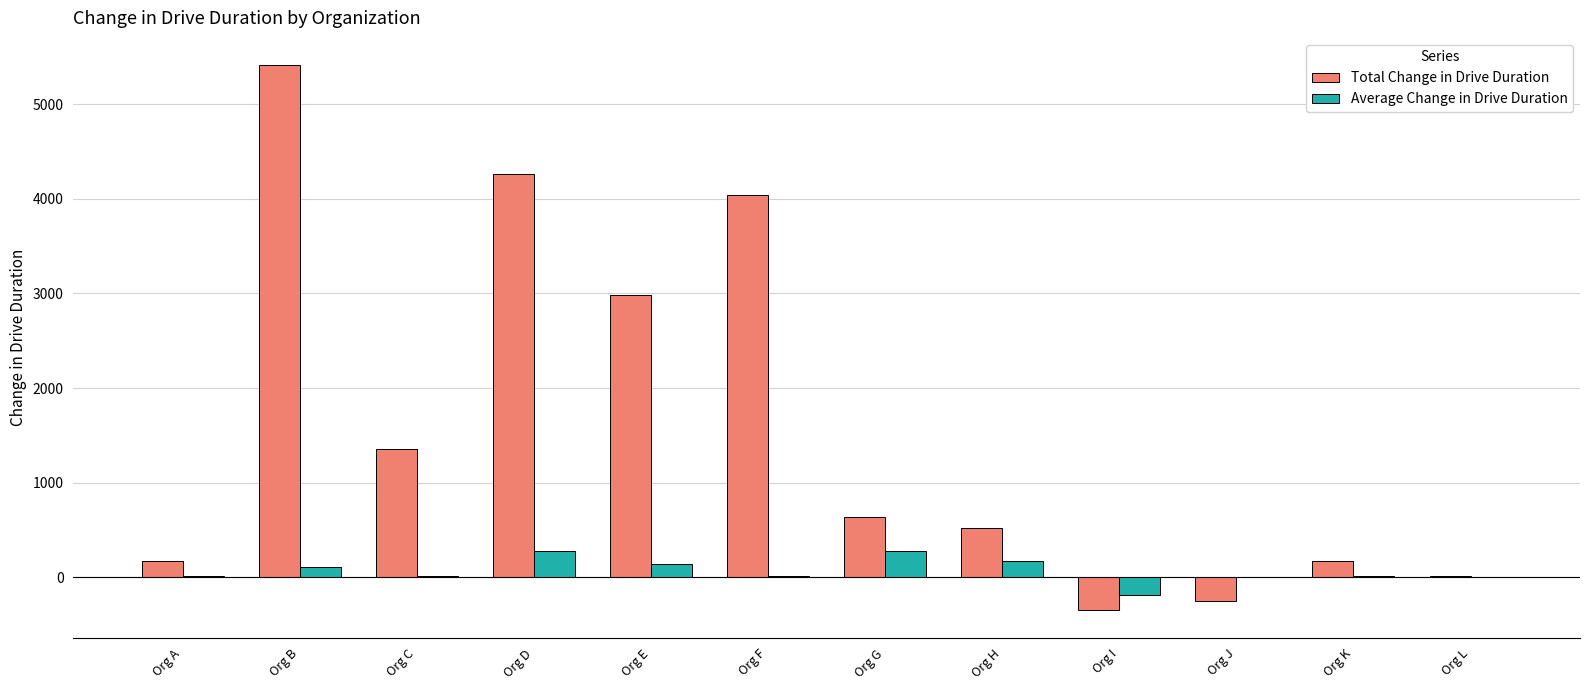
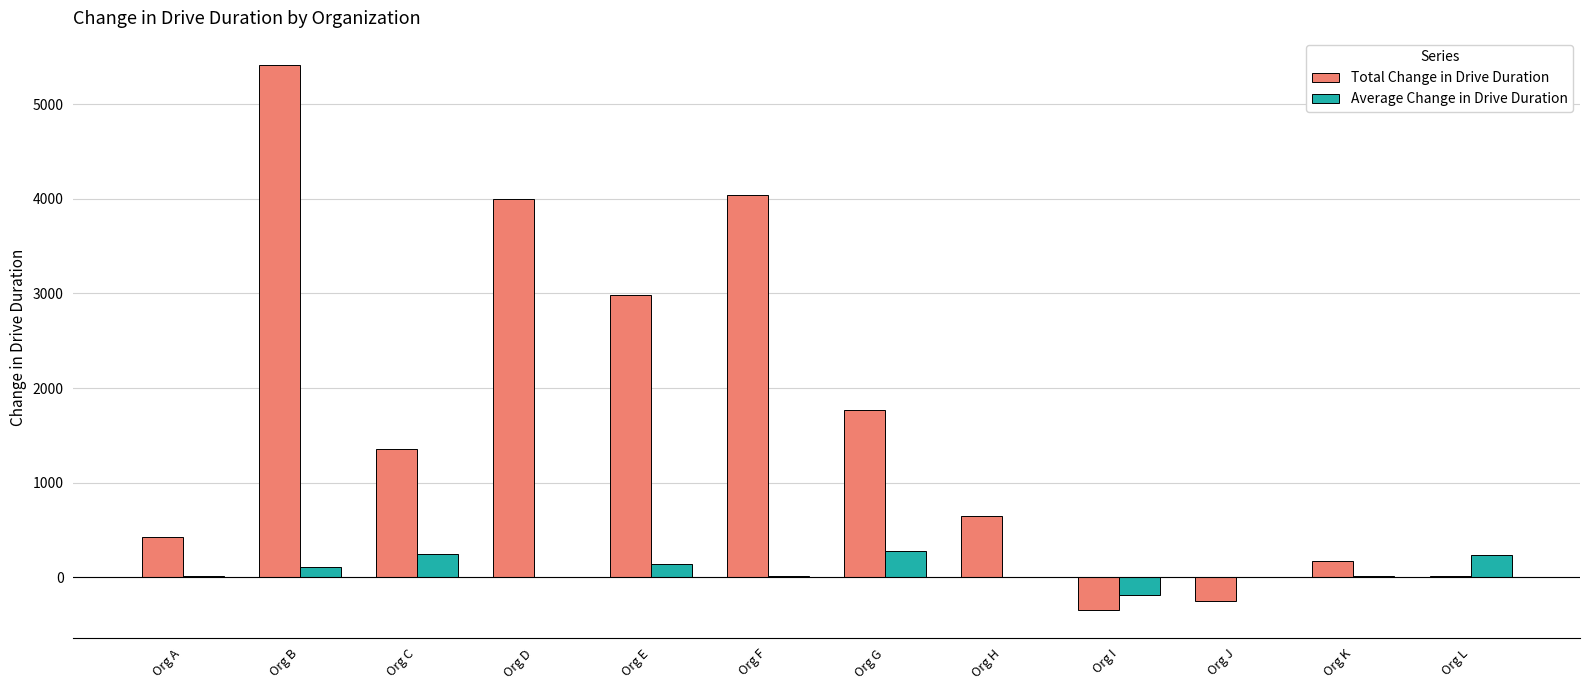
  {
    "Total Change in Drive Duration": {
-     "Org A": 200,
+     "Org A": 400,
      "Org B": 5400,
      "Org C": 1400,
-     "Org D": 4300,
+     "Org D": 4000,
      "Org E": 3000,
      "Org F": 4000,
-     "Org G": 600,
-     "Org H": 500,
+     "Org G": 1800,
+     "Org H": 600,
      "Org I": -400,
      "Org J": -300,
      "Org K": 200
    },
    "Average Change in Drive Duration": {
      "Org B": 100,
-     "Org C": 0,
-     "Org D": 300,
+     "Org C": 200,
+     "Org D": 0,
      "Org E": 100,
      "Org G": 300,
-     "Org H": 200,
+     "Org H": 0,
      "Org I": -200,
-     "Org L": 0
+     "Org L": 200
    }
  }
